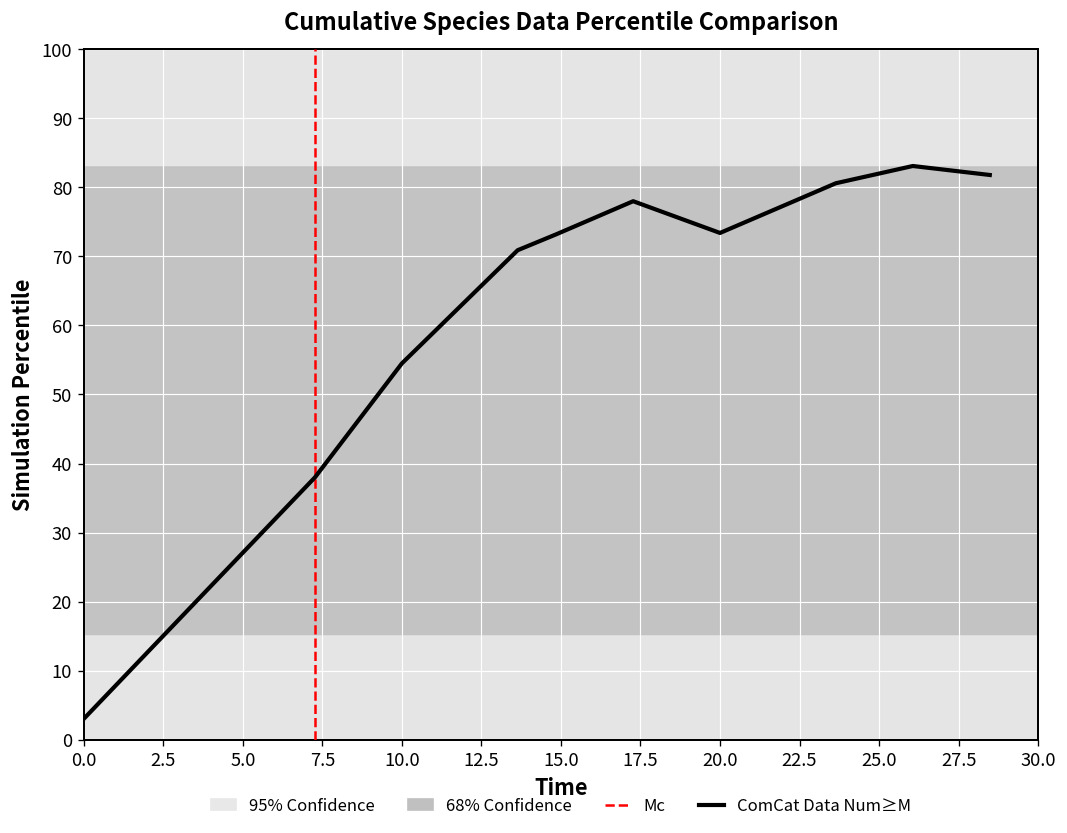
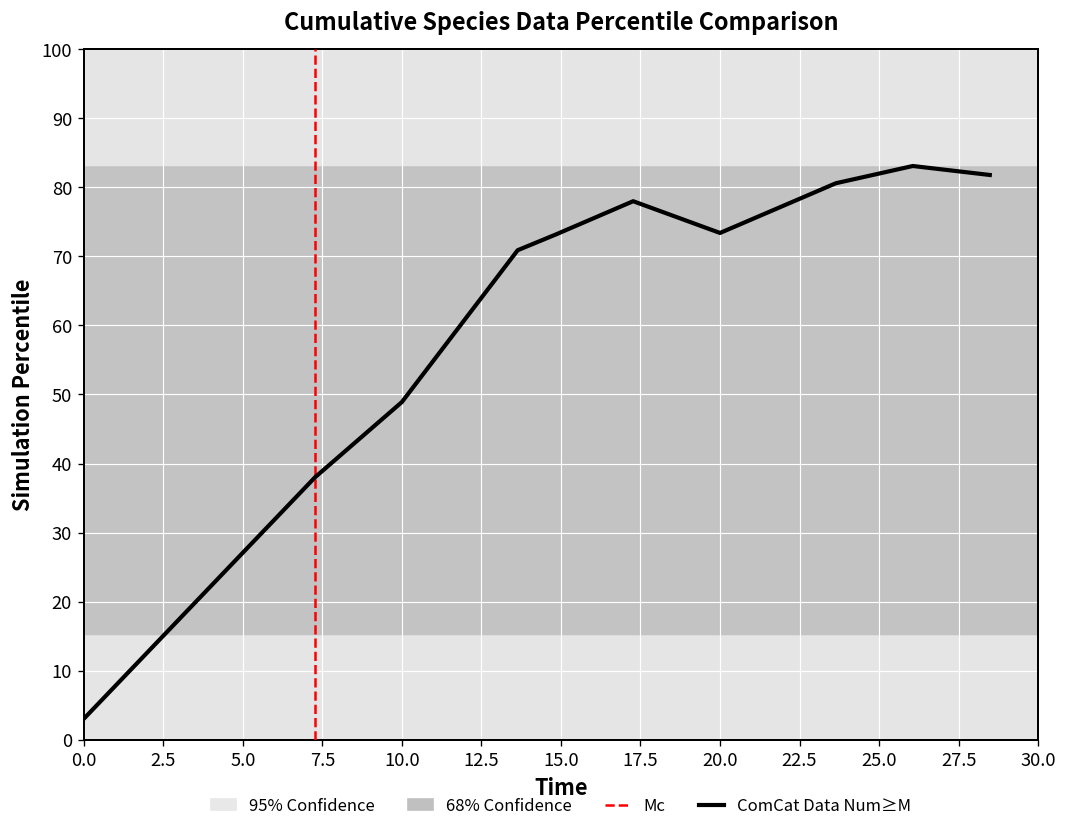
  {
    "0.0": 3,
-   "10.0": 55,
+   "10.0": 49,
    "20.0": 73
  }
